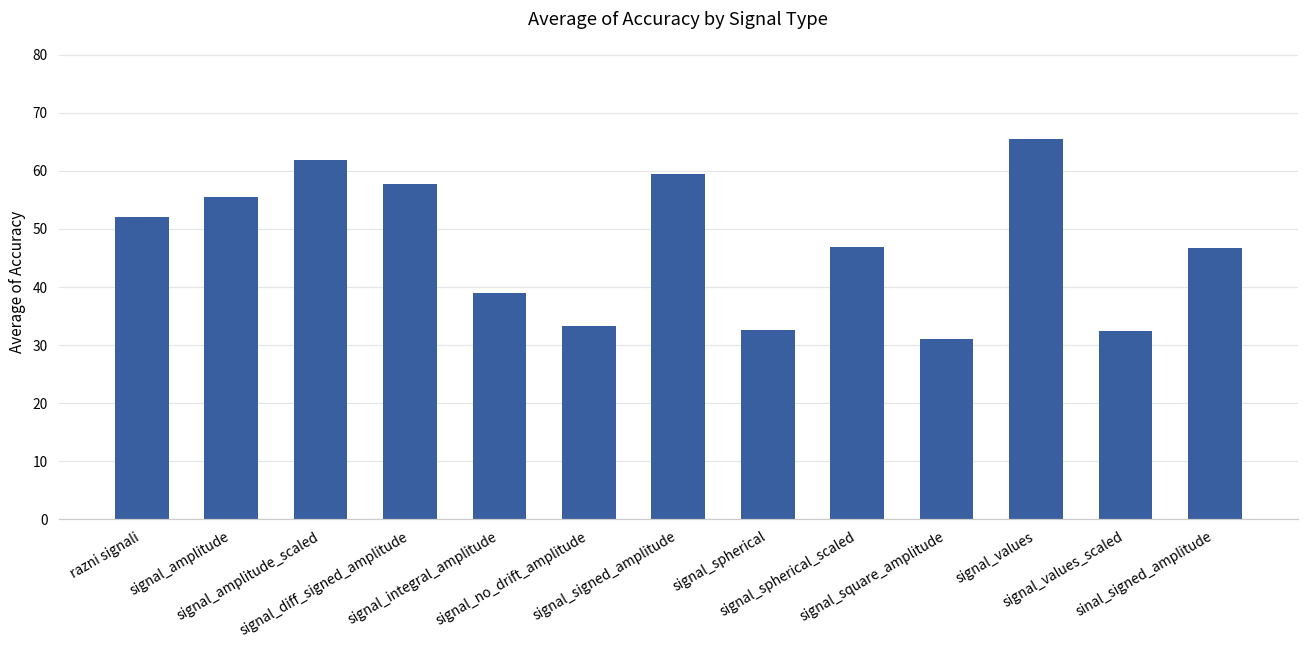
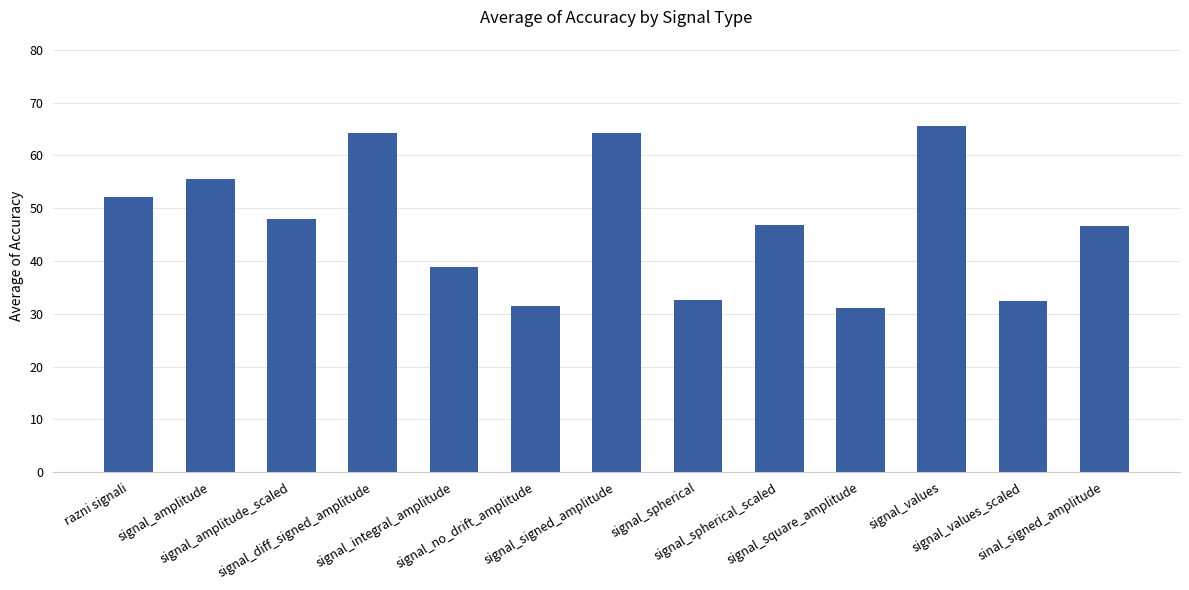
  {
    "razni signali": 52,
    "signal_amplitude": 56,
-   "signal_amplitude_scaled": 62,
-   "signal_diff_signed_amplitude": 58,
+   "signal_amplitude_scaled": 48,
+   "signal_diff_signed_amplitude": 64,
    "signal_integral_amplitude": 39,
-   "signal_no_drift_amplitude": 33,
-   "signal_signed_amplitude": 59,
+   "signal_no_drift_amplitude": 31,
+   "signal_signed_amplitude": 64,
    "signal_spherical": 33,
    "signal_spherical_scaled": 47,
    "signal_square_amplitude": 31,
    "signal_values": 66,
    "signal_values_scaled": 32,
    "sinal_signed_amplitude": 47
  }
